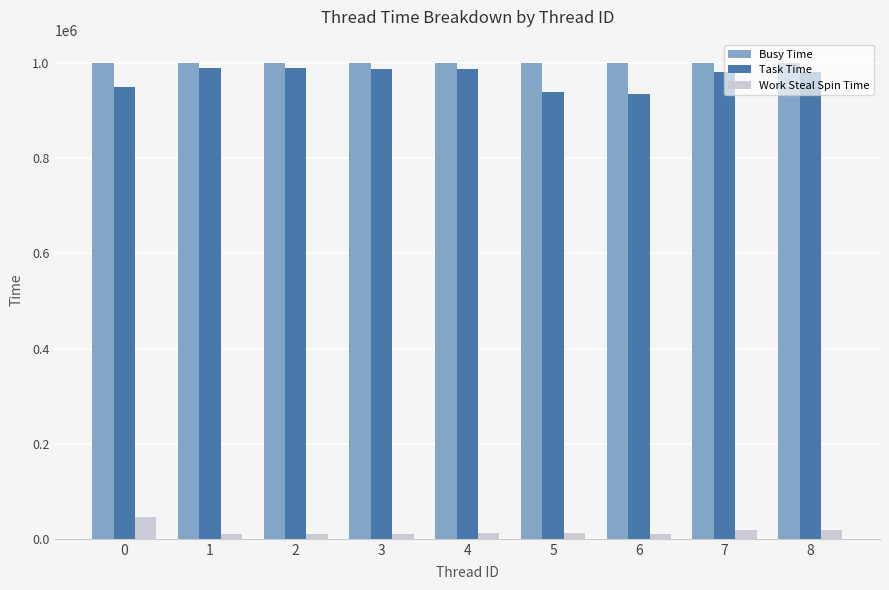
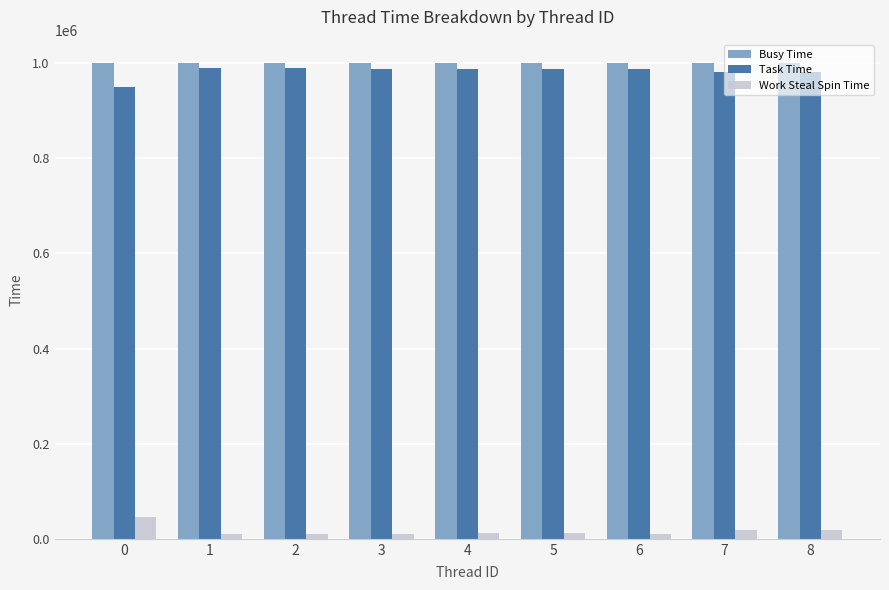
  {
    "Busy Time": {
      "0": 1000000,
      "1": 1000000,
      "2": 1000000,
      "3": 1000000,
      "4": 1000000,
      "5": 1000000,
      "6": 1000000,
      "7": 1000000
    },
    "Task Time": {
      "0": 950000,
      "1": 990000,
      "2": 990000,
      "3": 990000,
      "4": 990000,
-     "5": 940000,
-     "6": 930000
+     "5": 990000,
+     "6": 990000
    },
    "Work Steal Spin Time": {
      "0": 50000,
      "1": 10000,
      "2": 10000,
      "3": 10000,
      "4": 10000,
      "5": 10000,
      "6": 10000,
      "7": 20000,
      "8": 20000
    }
  }
